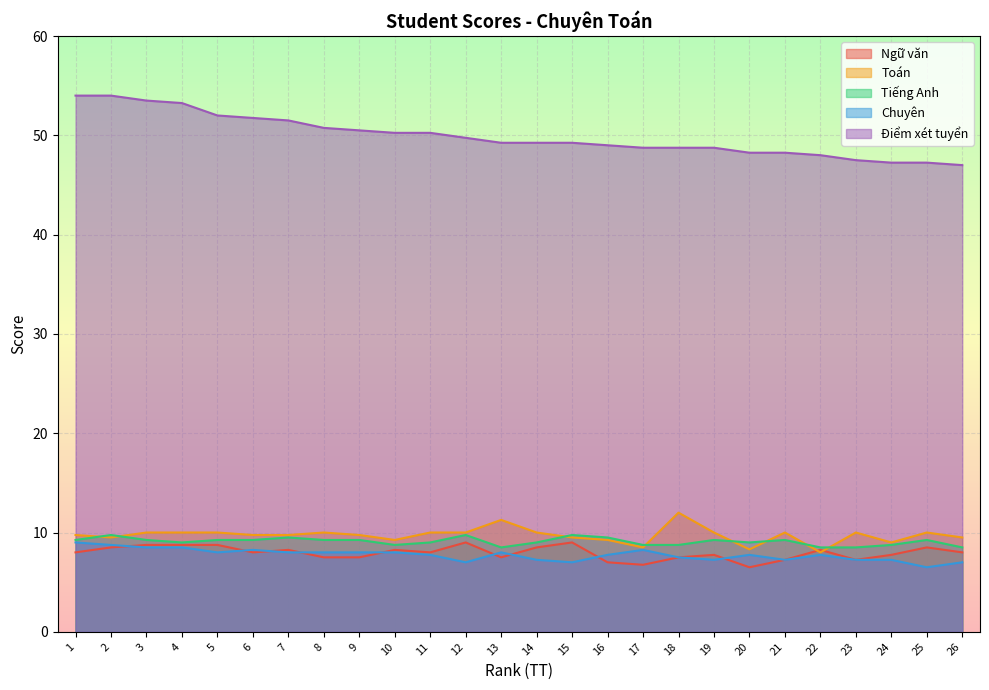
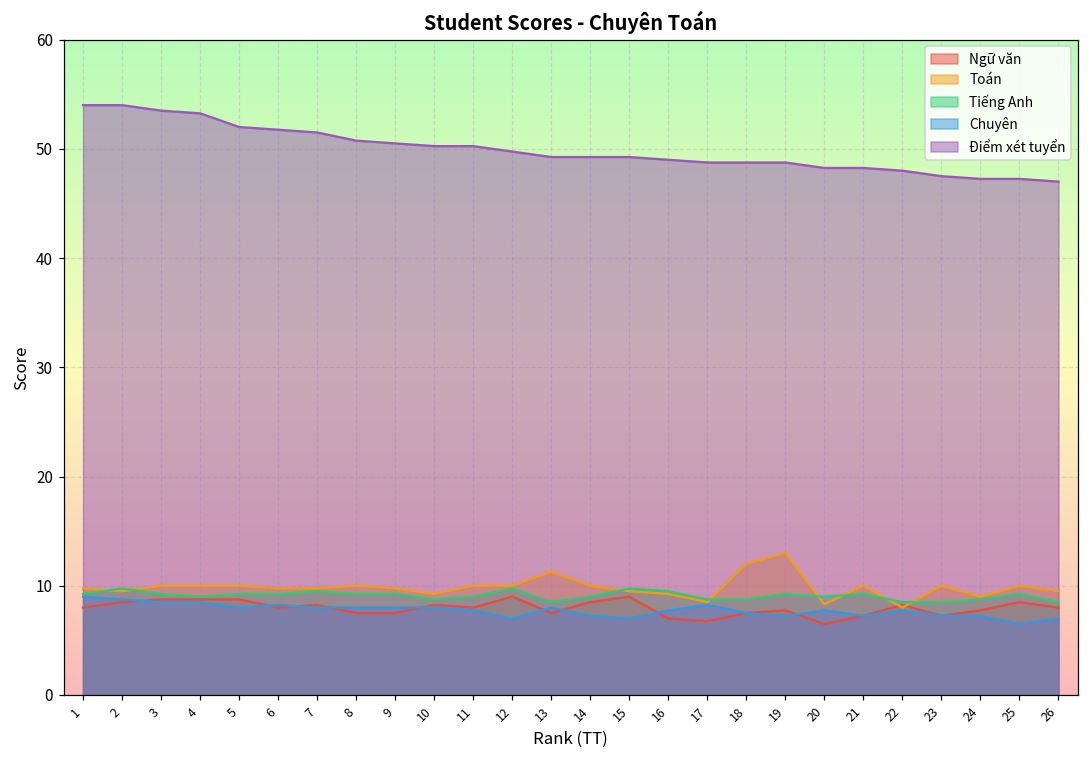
  {
    "Ngữ văn": {
      "1": 8,
      "5": 9,
      "8": 8,
      "9": 8,
      "12": 9,
      "13": 8,
      "14": 9,
      "15": 9,
      "16": 7,
      "17": 7,
      "19": 8,
      "20": 7,
      "24": 8,
      "25": 9,
      "26": 8
    },
    "Toán": {
      "1": 10,
      "3": 10,
      "4": 10,
      "5": 10,
      "6": 10,
      "8": 10,
      "9": 10,
      "10": 9,
      "11": 10,
      "13": 11,
      "14": 10,
      "18": 12,
-     "19": 10,
+     "19": 13,
      "20": 8,
      "21": 10,
      "23": 10,
      "25": 10,
      "26": 10
    },
    "Tiếng Anh": {
      "3": 9,
      "5": 9,
      "6": 9,
      "8": 9,
      "9": 9,
      "10": 9,
      "11": 9,
      "13": 9,
      "14": 9,
      "18": 9,
      "19": 9,
      "20": 9,
      "21": 9,
      "23": 9,
      "25": 9,
      "26": 9
    },
    "Chuyên": {
      "5": 8,
      "8": 8,
      "9": 8,
      "12": 7,
      "13": 8,
      "14": 7,
      "15": 7,
      "16": 8,
      "19": 7,
      "20": 8,
      "24": 7,
      "25": 7,
      "26": 7
    },
    "Điểm xét tuyển": {
      "1": 54,
      "2": 54,
      "3": 54,
      "4": 53,
      "5": 52,
      "6": 52,
      "7": 52,
      "8": 51,
      "9": 51,
      "10": 50,
      "11": 50,
      "12": 50,
      "13": 49,
      "14": 49,
      "15": 49,
      "16": 49,
      "17": 49,
      "18": 49,
      "19": 49,
      "20": 48,
      "21": 48,
      "22": 48,
      "23": 48,
      "24": 47,
      "25": 47,
      "26": 47
    }
  }
